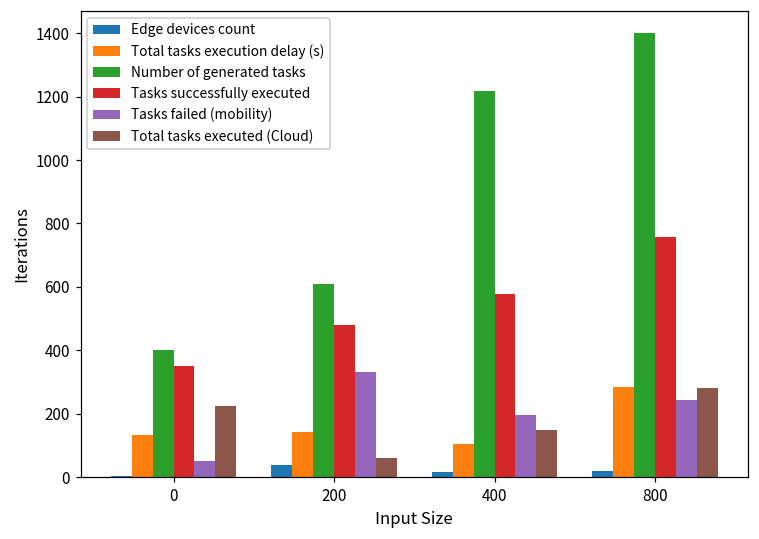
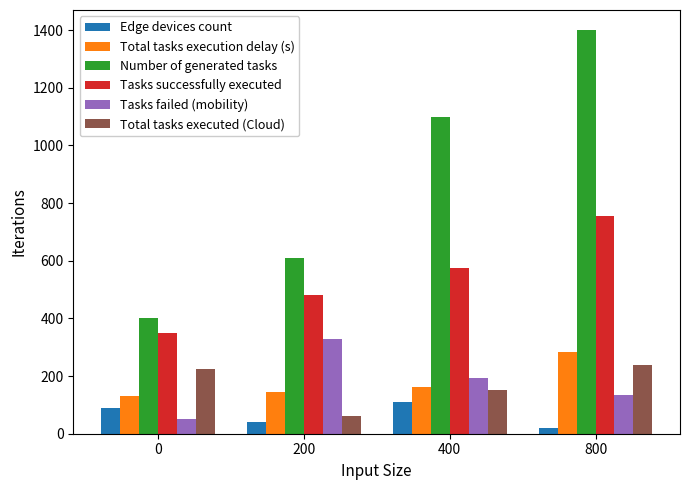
  {
    "Edge devices count": {
-     "0": 10,
+     "0": 90,
      "200": 40,
-     "400": 20,
+     "400": 110,
      "800": 20
    },
    "Total tasks execution delay (s)": {
      "0": 130,
      "200": 140,
-     "400": 100,
+     "400": 160,
      "800": 280
    },
    "Number of generated tasks": {
      "0": 400,
      "200": 610,
-     "400": 1220,
+     "400": 1100,
      "800": 1400
    },
    "Tasks successfully executed": {
      "0": 350,
      "200": 480,
      "400": 580,
      "800": 760
    },
    "Tasks failed (mobility)": {
      "0": 50,
      "200": 330,
      "400": 200,
-     "800": 240
+     "800": 130
    },
    "Total tasks executed (Cloud)": {
      "0": 220,
      "200": 60,
      "400": 150,
-     "800": 280
+     "800": 240
    }
  }
